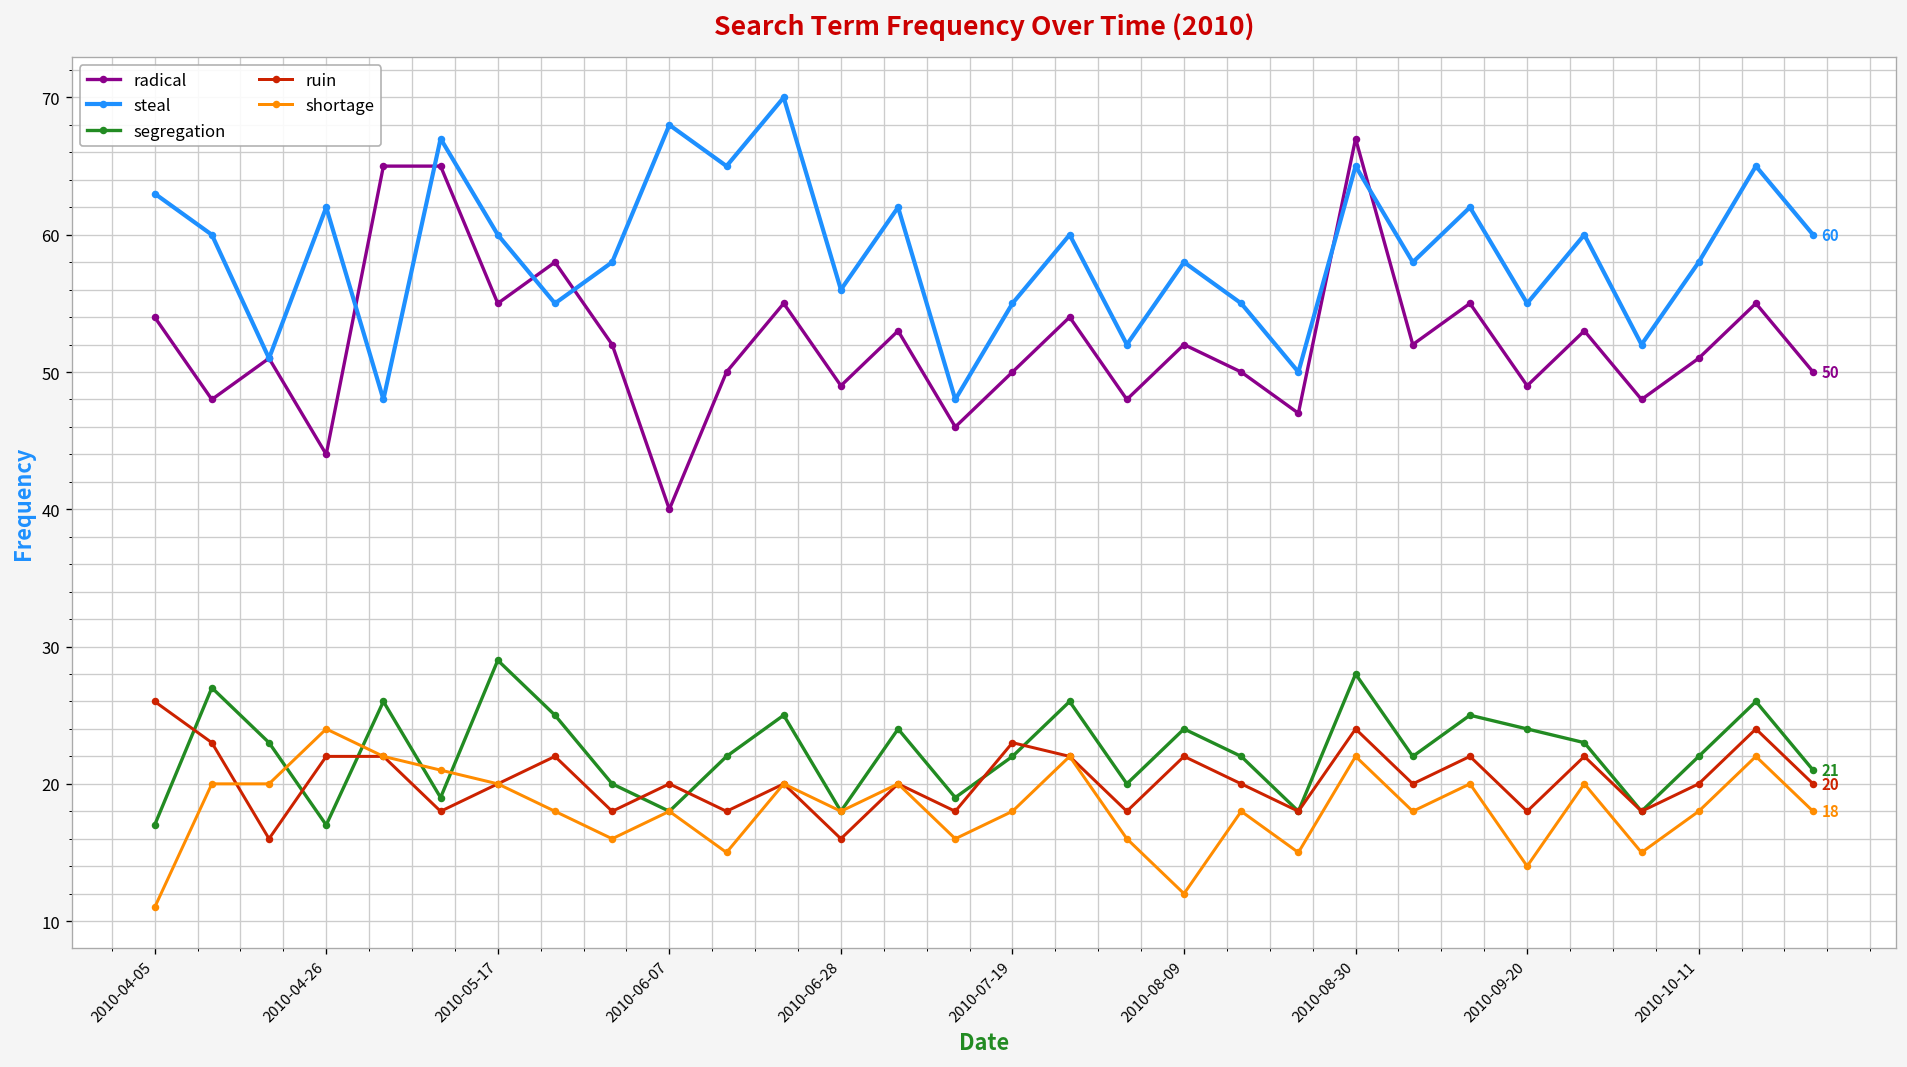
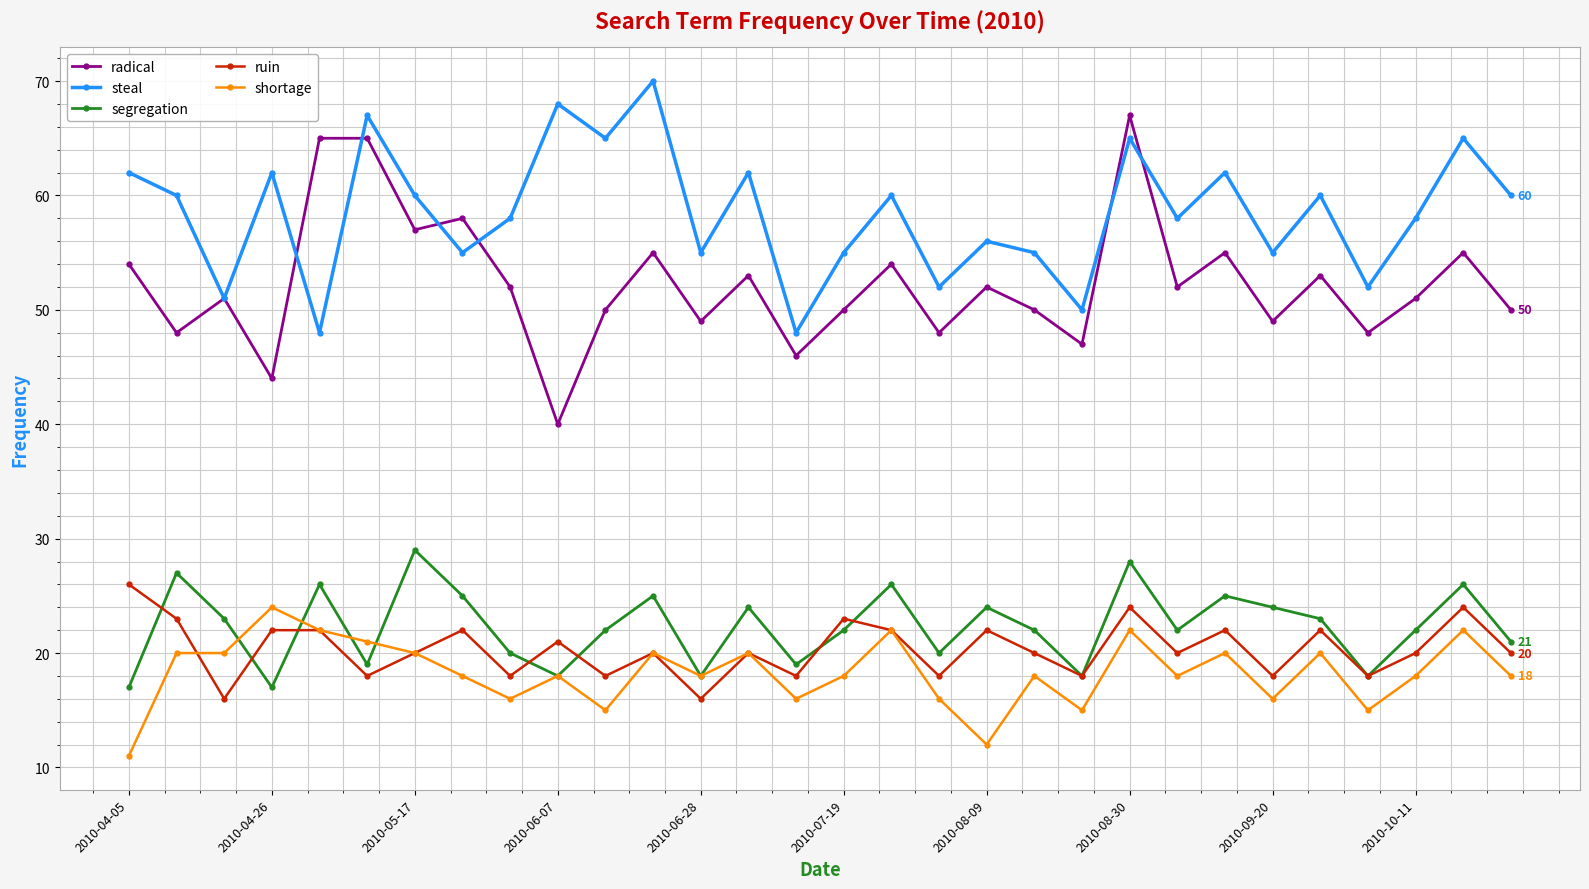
  {
    "radical": {
      "2010-04-05": 54,
      "2010-04-26": 44,
-     "2010-05-17": 55,
+     "2010-05-17": 57,
      "2010-06-07": 40,
      "2010-06-28": 49,
      "2010-07-19": 50,
      "2010-08-09": 52,
      "2010-08-30": 67,
      "2010-09-20": 49,
      "2010-10-11": 51
    },
    "steal": {
-     "2010-04-05": 63,
+     "2010-04-05": 62,
      "2010-04-26": 62,
      "2010-05-17": 60,
      "2010-06-07": 68,
-     "2010-06-28": 56,
+     "2010-06-28": 55,
      "2010-07-19": 55,
-     "2010-08-09": 58,
+     "2010-08-09": 56,
      "2010-08-30": 65,
      "2010-09-20": 55,
      "2010-10-11": 58
    },
    "segregation": {
      "2010-04-05": 17,
      "2010-04-26": 17,
      "2010-05-17": 29,
      "2010-07-19": 22,
      "2010-08-09": 24,
      "2010-08-30": 28,
      "2010-09-20": 24,
      "2010-10-11": 22
    },
    "ruin": {
      "2010-04-05": 26,
      "2010-04-26": 22,
-     "2010-06-07": 20,
+     "2010-06-07": 21,
      "2010-06-28": 16,
      "2010-07-19": 23,
      "2010-08-09": 22,
      "2010-08-30": 24,
      "2010-09-20": 18,
      "2010-10-11": 20
    },
    "shortage": {
      "2010-04-05": 11,
      "2010-04-26": 24,
      "2010-07-19": 18,
      "2010-08-09": 12,
      "2010-08-30": 22,
-     "2010-09-20": 14,
+     "2010-09-20": 16,
      "2010-10-11": 18
    }
  }
